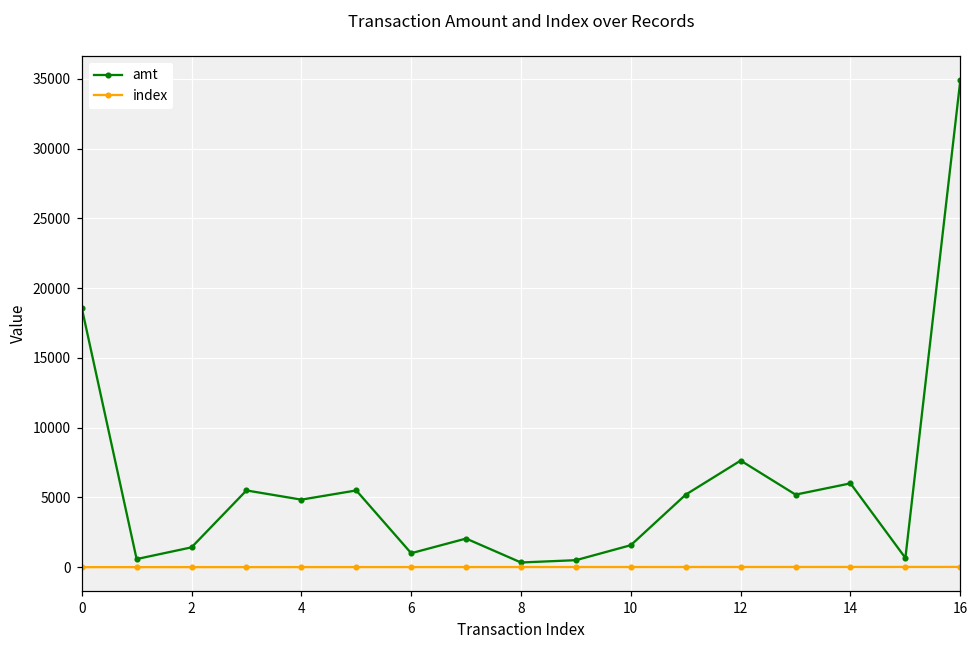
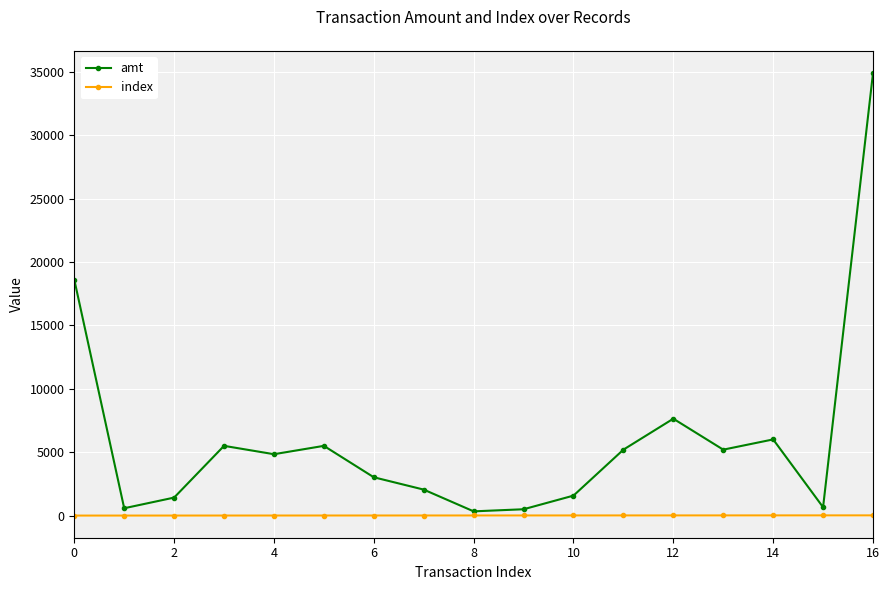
  {
    "amt": {
      "0": 18600,
      "2": 1400,
      "4": 4800,
-     "6": 1000,
+     "6": 3000,
      "8": 300,
      "10": 1600,
      "12": 7600,
      "14": 6000,
      "16": 34900
    },
    "index": {
      "0": 0,
      "2": 0,
      "4": 0,
      "6": 0,
      "8": 0,
      "10": 0,
      "12": 0,
      "14": 0,
      "16": 0
    }
  }
